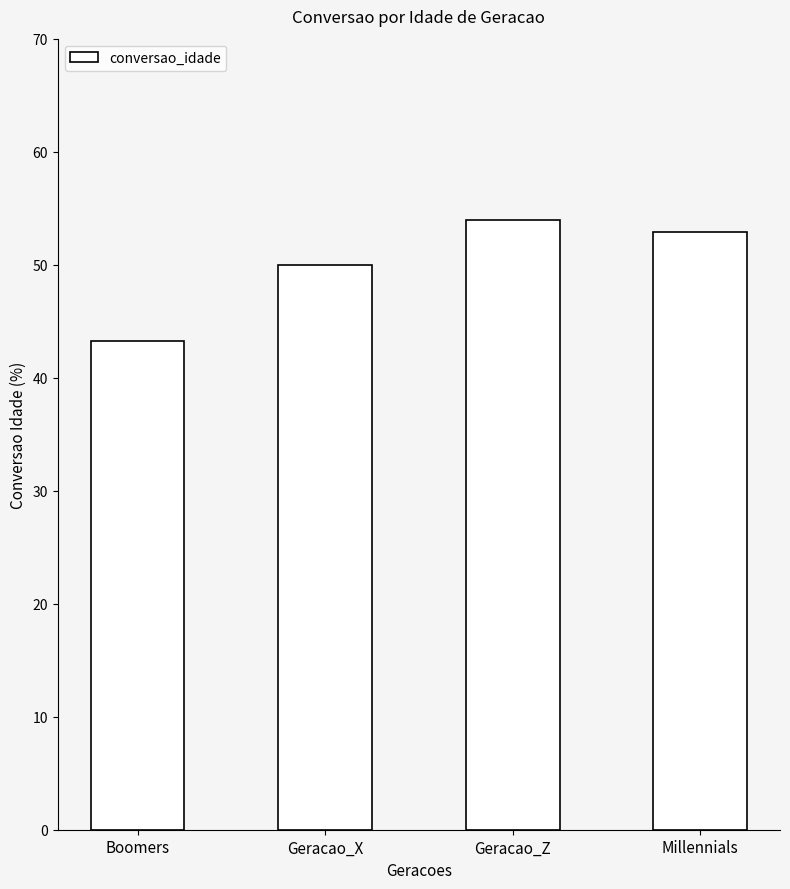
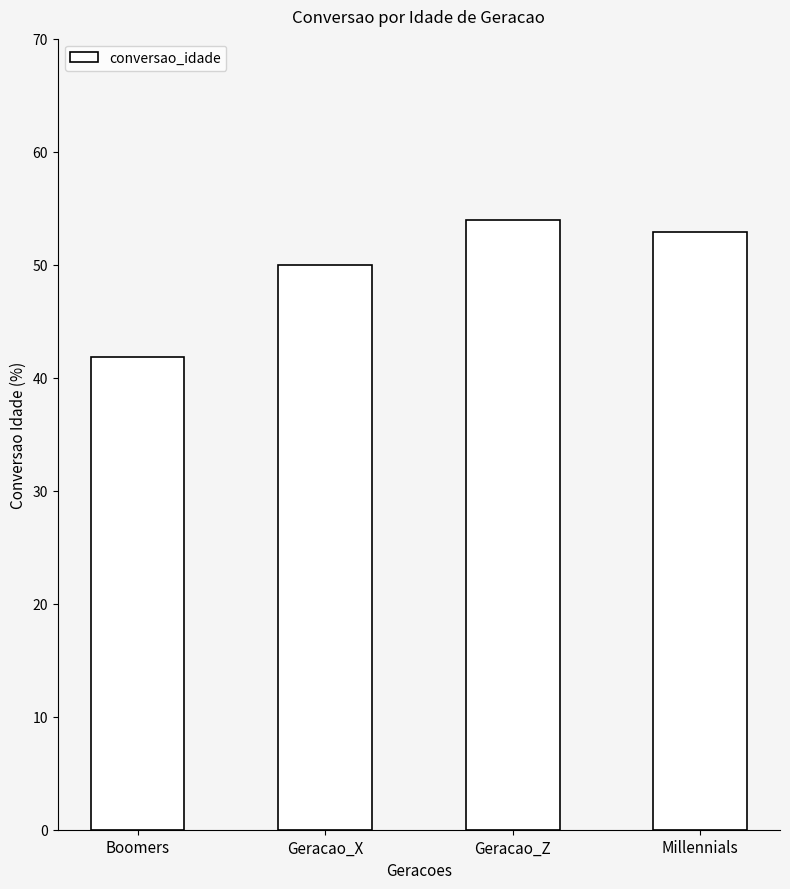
  {
-   "Boomers": 43.3,
+   "Boomers": 41.8,
    "Geracao_X": 50.0,
    "Geracao_Z": 53.9,
    "Millennials": 52.9
  }
